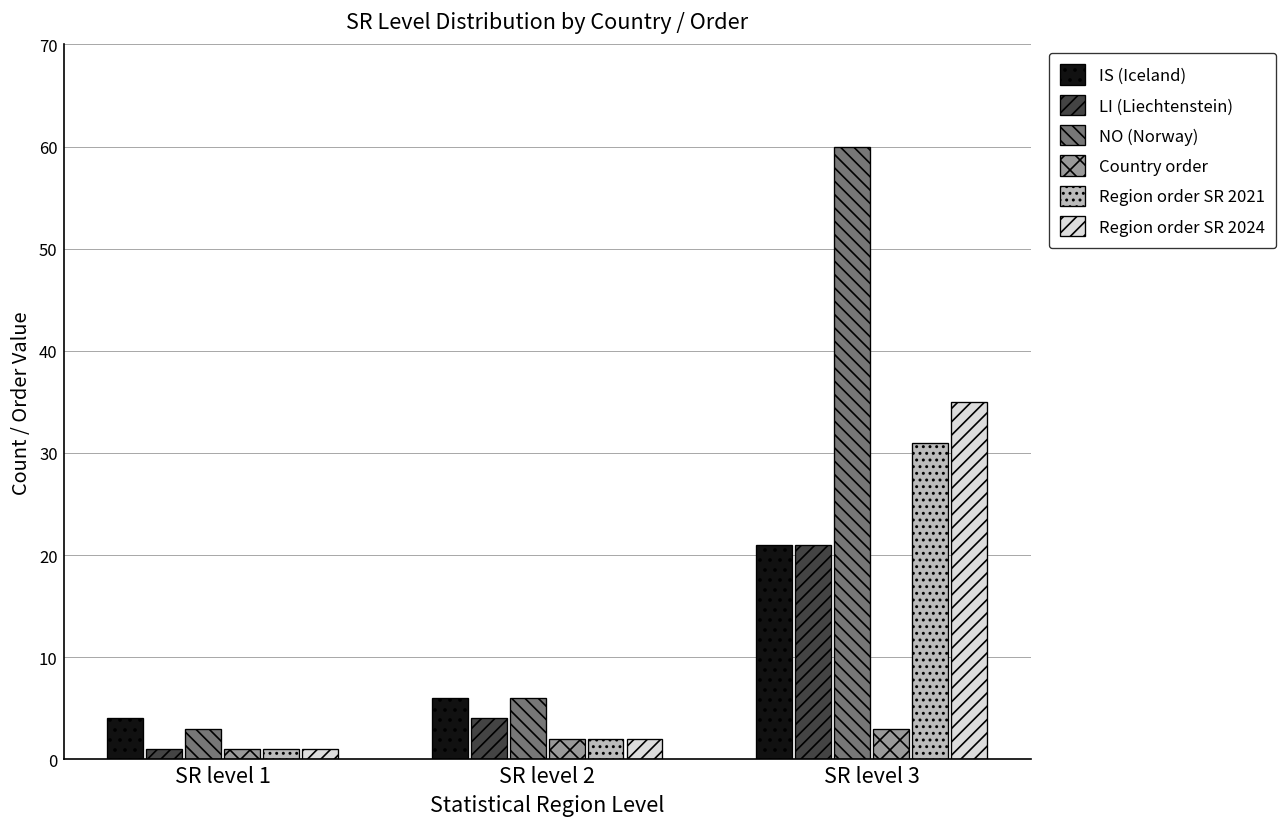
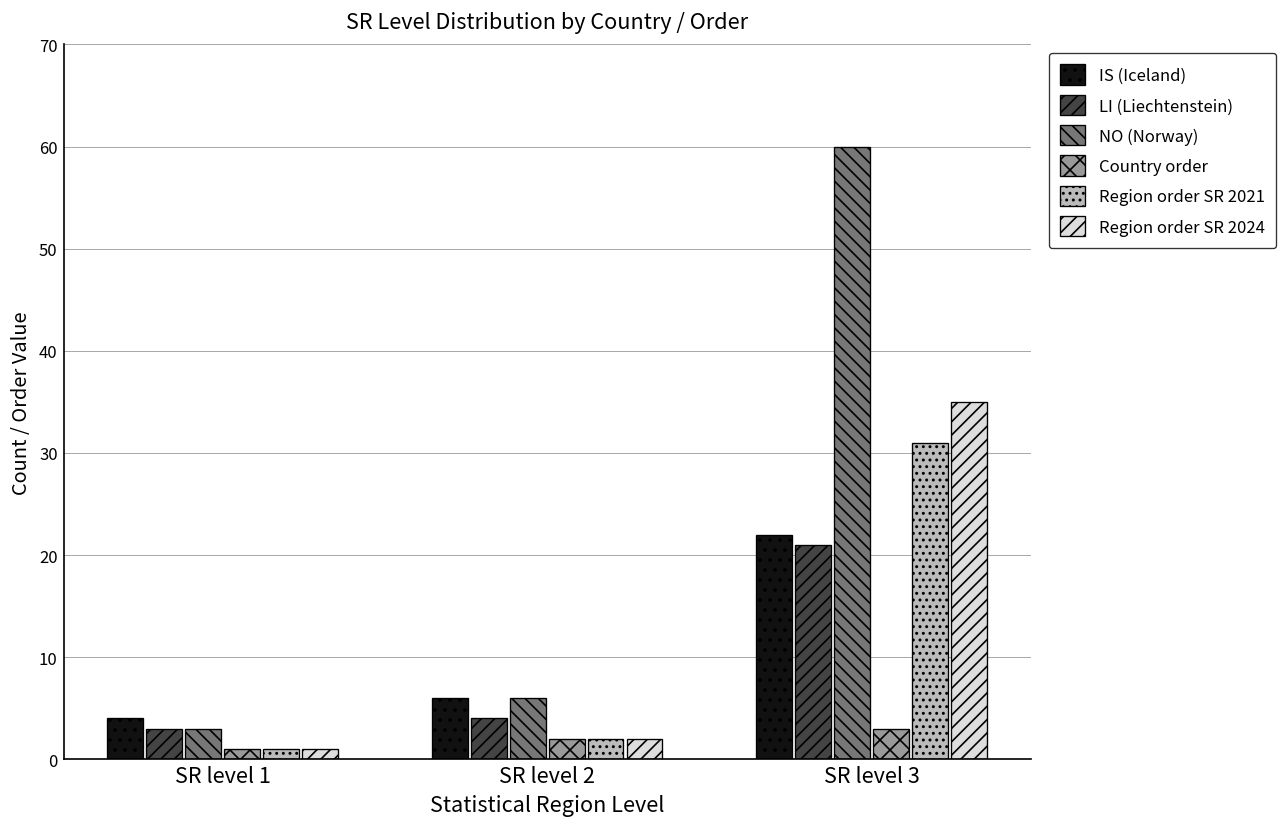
  {
    "IS (Iceland)": {
      "SR level 1": 4,
      "SR level 2": 6,
-     "SR level 3": 21
+     "SR level 3": 22
    },
    "LI (Liechtenstein)": {
-     "SR level 1": 1,
+     "SR level 1": 3,
      "SR level 2": 4,
      "SR level 3": 21
    }
  }
